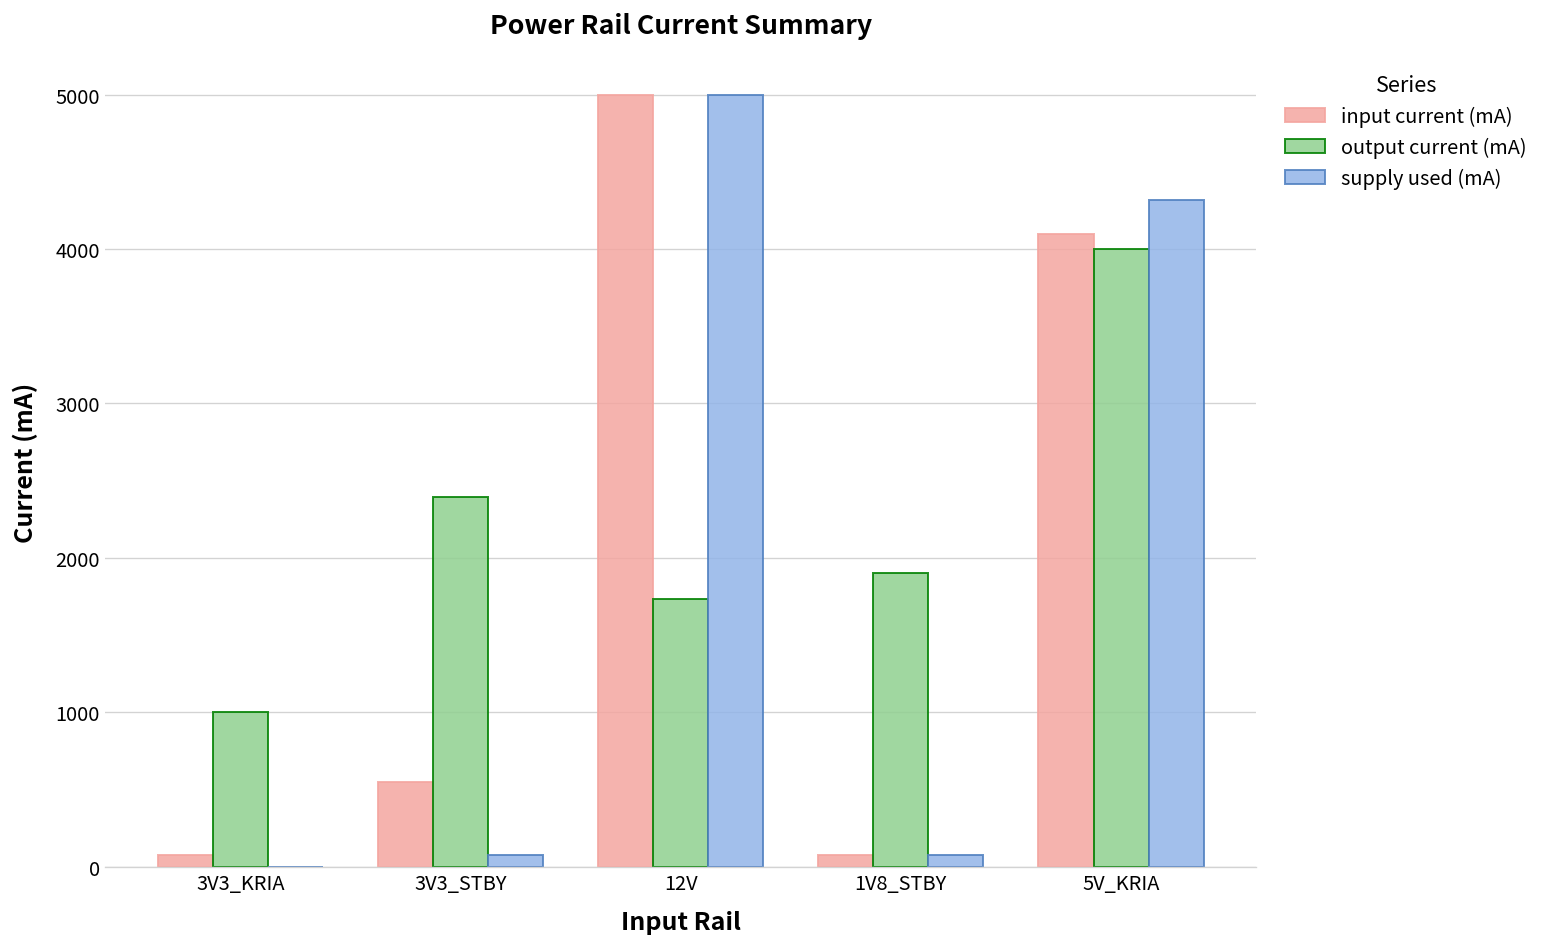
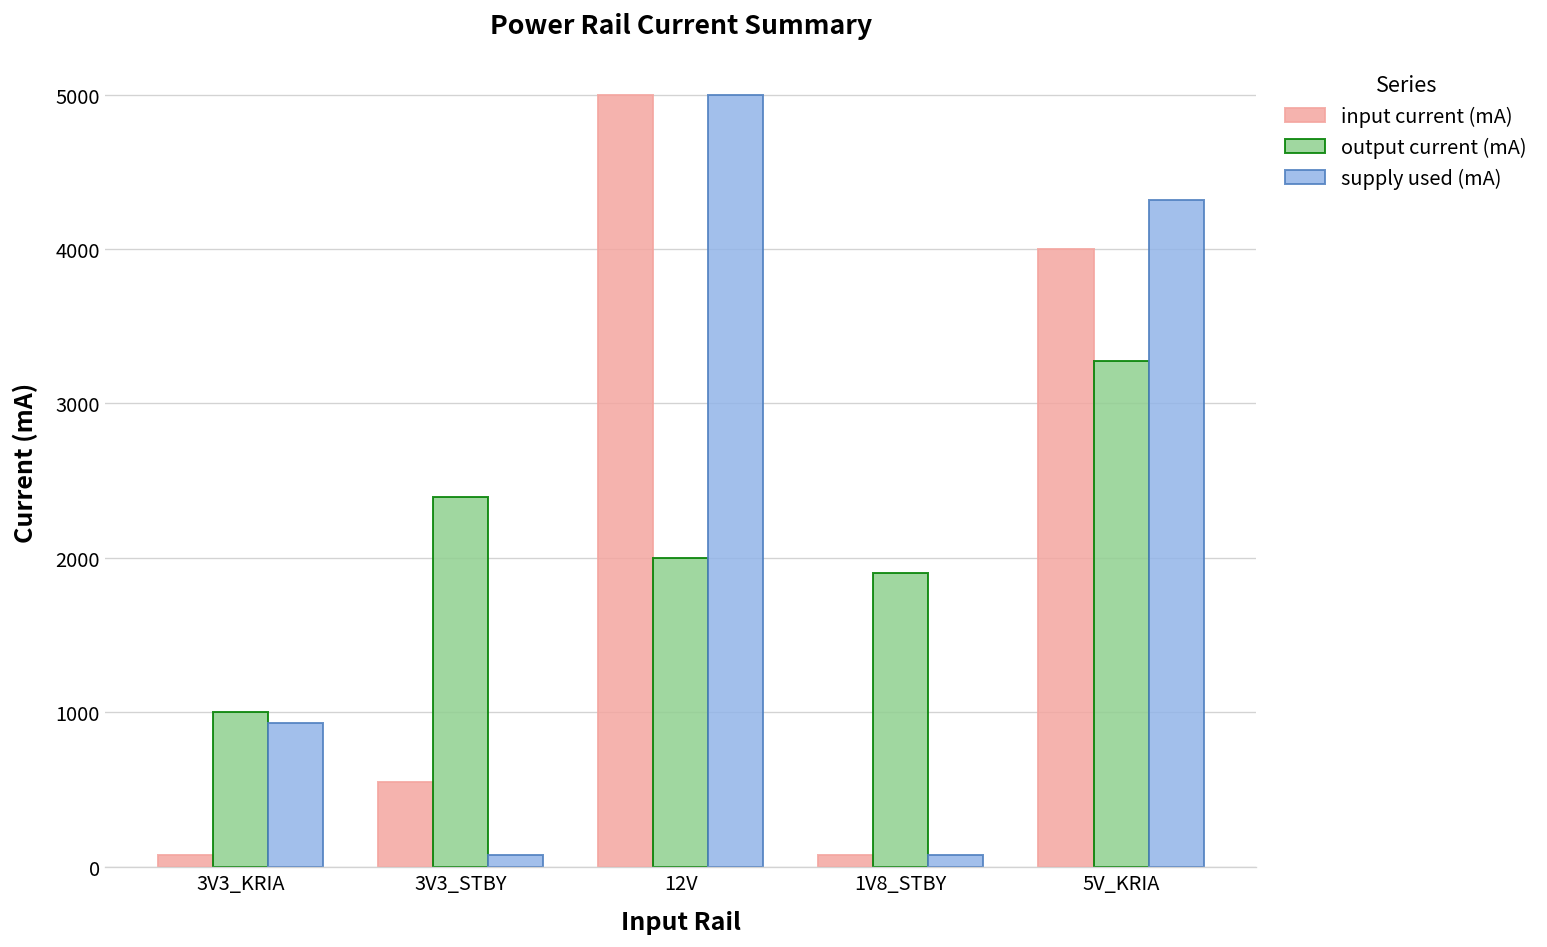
  {
    "input current (mA)": {
      "3V3_KRIA": 80,
      "3V3_STBY": 550,
      "12V": 5000,
      "1V8_STBY": 80,
-     "5V_KRIA": 4100
+     "5V_KRIA": 4000
    },
    "output current (mA)": {
      "3V3_KRIA": 1000,
      "3V3_STBY": 2400,
-     "12V": 1730,
+     "12V": 2000,
      "1V8_STBY": 1900,
-     "5V_KRIA": 4000
+     "5V_KRIA": 3270
    },
    "supply used (mA)": {
-     "3V3_KRIA": 0,
+     "3V3_KRIA": 930,
      "3V3_STBY": 80,
      "12V": 5000,
      "1V8_STBY": 80,
      "5V_KRIA": 4320
    }
  }
